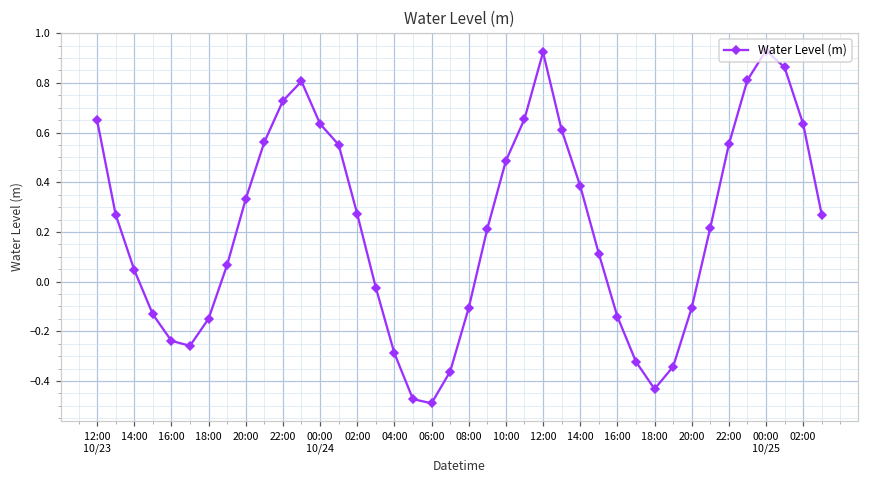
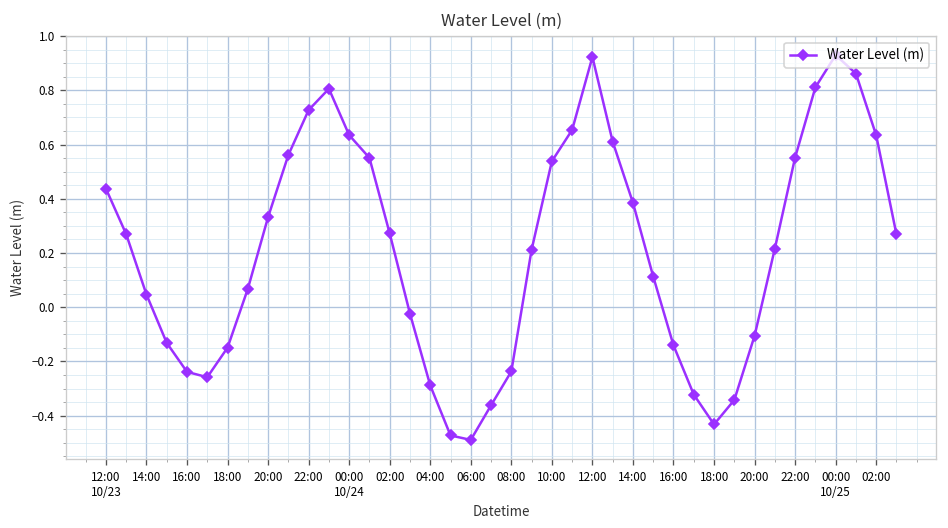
  {
-   "12:00 10/23": 0.65,
+   "12:00 10/23": 0.44,
    "00:00 10/24": 0.63,
    "04:00": -0.29,
    "06:00": -0.49,
-   "08:00": -0.11,
-   "10:00": 0.49,
+   "08:00": -0.24,
+   "10:00": 0.54,
    "12:00": 0.92
  }
